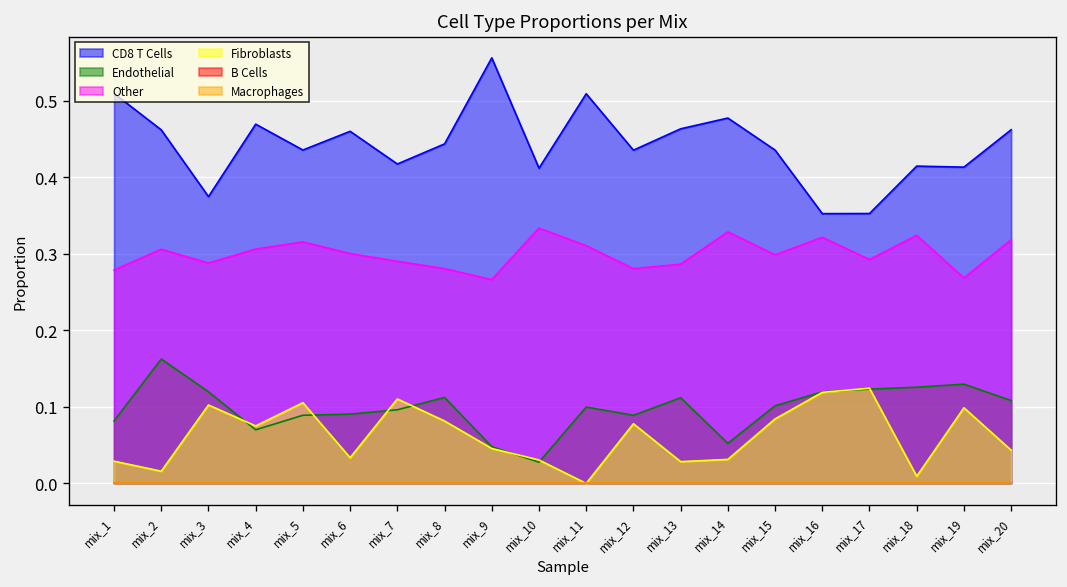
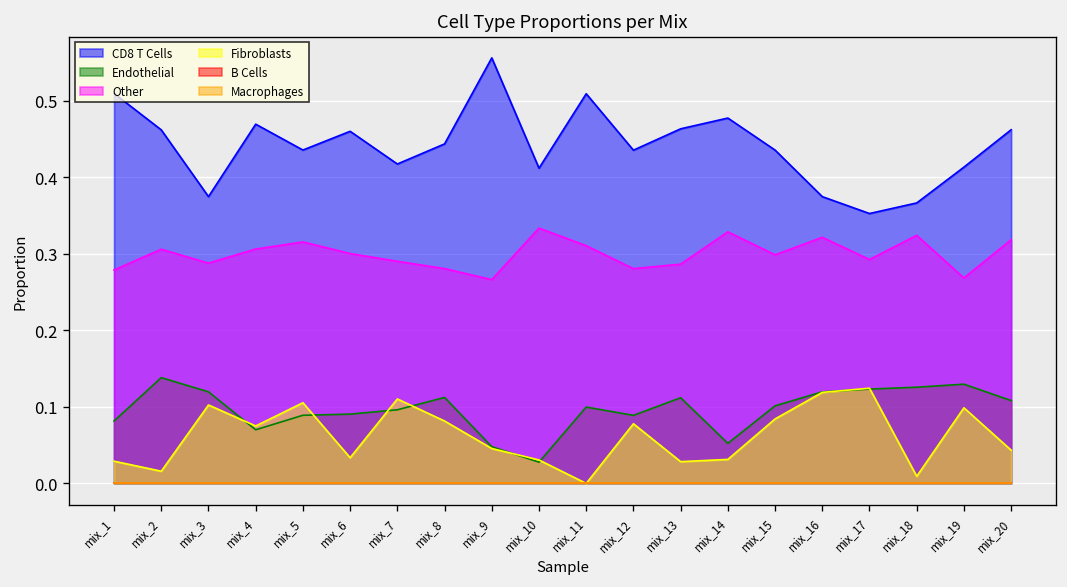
  {
    "CD8 T Cells": {
      "mix_2": 0.46,
      "mix_3": 0.37,
      "mix_4": 0.47,
      "mix_5": 0.44,
      "mix_6": 0.46,
      "mix_7": 0.42,
      "mix_8": 0.44,
      "mix_9": 0.56,
      "mix_10": 0.41,
      "mix_11": 0.51,
      "mix_12": 0.44,
      "mix_13": 0.46,
      "mix_14": 0.48,
      "mix_15": 0.44,
-     "mix_16": 0.35,
+     "mix_16": 0.37,
      "mix_17": 0.35,
-     "mix_18": 0.41,
+     "mix_18": 0.37,
      "mix_19": 0.41,
      "mix_20": 0.46
    },
    "Endothelial": {
      "mix_1": 0.08,
-     "mix_2": 0.16,
+     "mix_2": 0.14,
      "mix_3": 0.12,
      "mix_4": 0.07,
      "mix_5": 0.09,
      "mix_6": 0.09,
      "mix_7": 0.10,
      "mix_8": 0.11,
      "mix_11": 0.10,
      "mix_12": 0.09,
      "mix_13": 0.11,
      "mix_14": 0.05,
      "mix_15": 0.10,
      "mix_18": 0.13,
      "mix_19": 0.13,
      "mix_20": 0.11
    },
    "Other": {
      "mix_1": 0.28,
      "mix_2": 0.31,
      "mix_3": 0.29,
      "mix_4": 0.31,
      "mix_5": 0.32,
      "mix_6": 0.30,
      "mix_7": 0.29,
      "mix_8": 0.28,
      "mix_9": 0.27,
      "mix_10": 0.33,
      "mix_11": 0.31,
      "mix_12": 0.28,
      "mix_13": 0.29,
      "mix_14": 0.33,
      "mix_15": 0.30,
      "mix_16": 0.32,
      "mix_17": 0.29,
      "mix_18": 0.32,
      "mix_19": 0.27,
      "mix_20": 0.32
    },
    "Fibroblasts": {
      "mix_1": 0.03,
      "mix_2": 0.02,
      "mix_3": 0.10,
      "mix_4": 0.08,
      "mix_5": 0.11,
      "mix_6": 0.03,
      "mix_7": 0.11,
      "mix_8": 0.08,
      "mix_12": 0.08,
      "mix_13": 0.03,
      "mix_14": 0.03,
      "mix_15": 0.08,
      "mix_18": 0.01,
      "mix_19": 0.10,
      "mix_20": 0.04
    },
    "Macrophages": {
      "mix_1": 0.00,
      "mix_2": 0.00,
      "mix_3": 0.00,
      "mix_4": 0.00,
      "mix_5": 0.00,
      "mix_6": 0.00,
      "mix_7": 0.00,
      "mix_8": 0.00,
      "mix_9": 0.00,
      "mix_10": 0.00,
      "mix_12": 0.00,
      "mix_13": 0.00,
      "mix_14": 0.00,
      "mix_15": 0.00,
      "mix_16": 0.00,
      "mix_17": 0.00,
      "mix_18": 0.00,
      "mix_19": 0.00,
      "mix_20": 0.00
    }
  }
